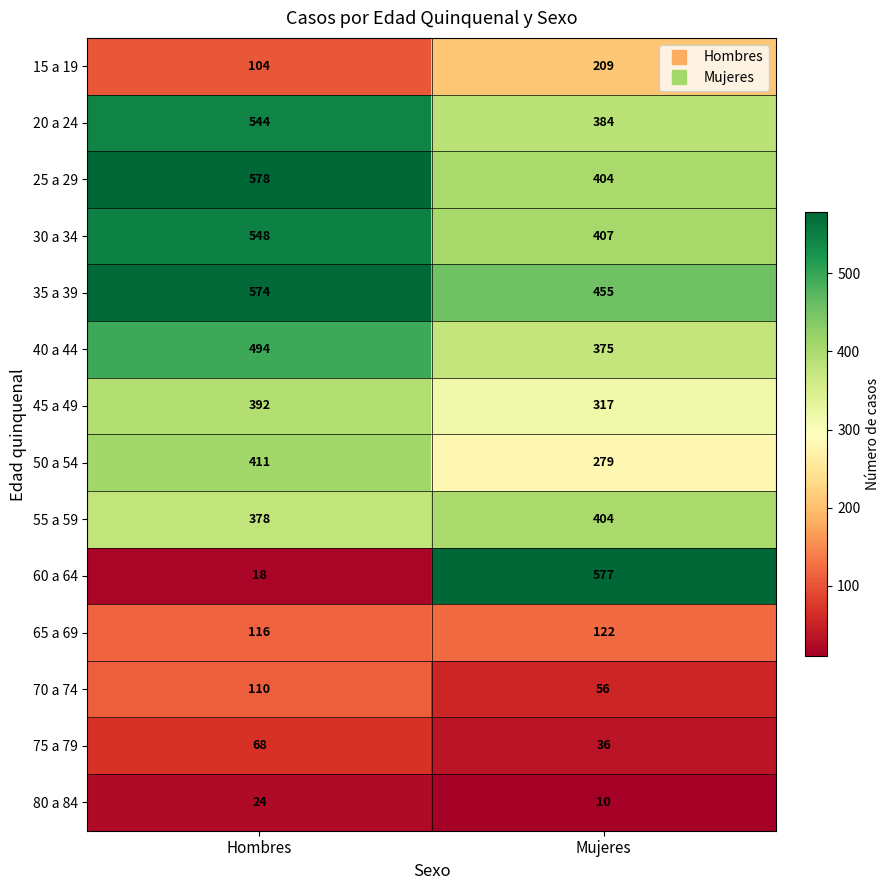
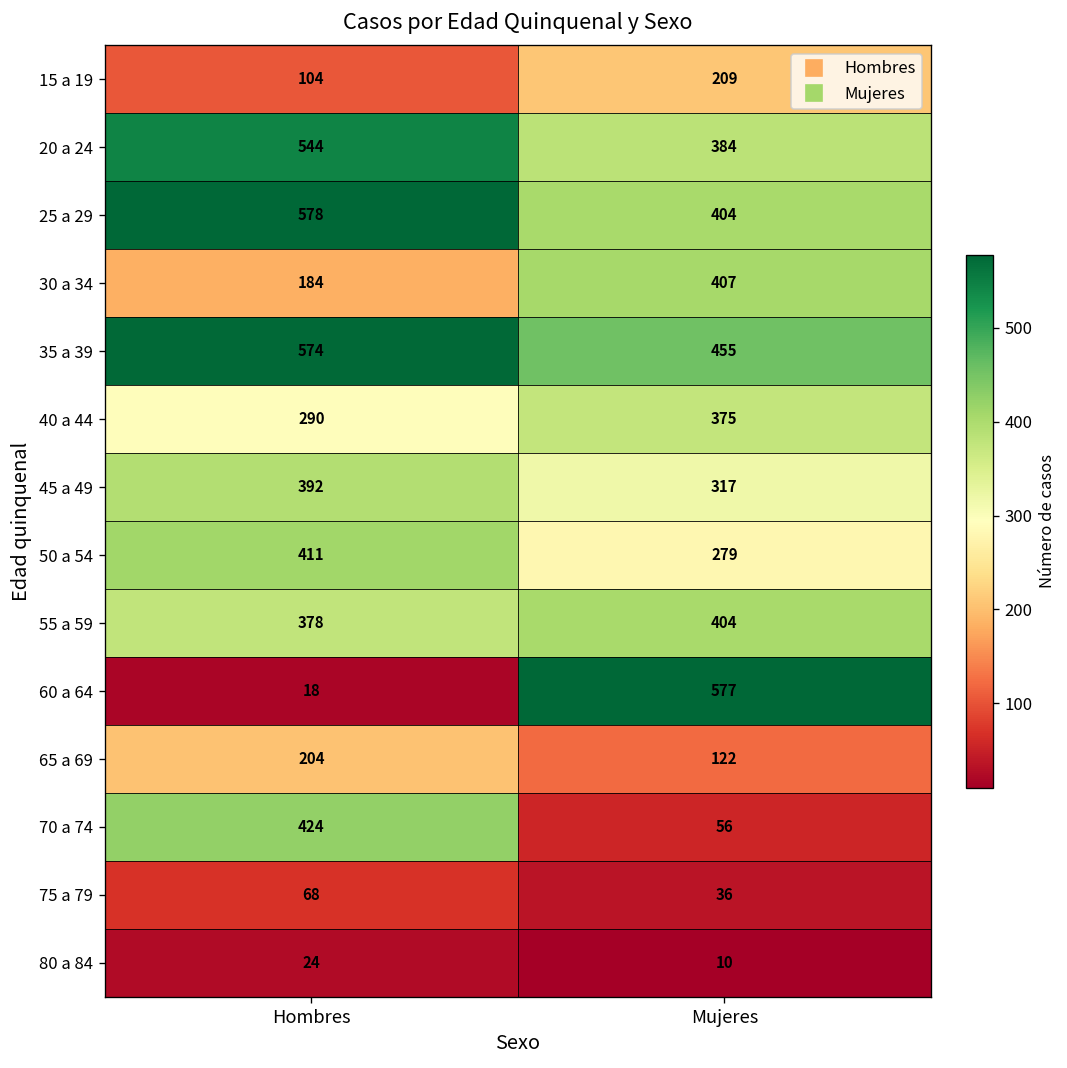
  {
    "15 a 19": {
      "Hombres": 104,
      "Mujeres": 209
    },
    "20 a 24": {
      "Hombres": 544,
      "Mujeres": 384
    },
    "25 a 29": {
      "Hombres": 578,
      "Mujeres": 404
    },
    "30 a 34": {
-     "Hombres": 548,
+     "Hombres": 184,
      "Mujeres": 407
    },
    "35 a 39": {
      "Hombres": 574,
      "Mujeres": 455
    },
    "40 a 44": {
-     "Hombres": 494,
+     "Hombres": 290,
      "Mujeres": 375
    },
    "45 a 49": {
      "Hombres": 392,
      "Mujeres": 317
    },
    "50 a 54": {
      "Hombres": 411,
      "Mujeres": 279
    },
    "55 a 59": {
      "Hombres": 378,
      "Mujeres": 404
    },
    "60 a 64": {
      "Hombres": 18,
      "Mujeres": 577
    },
    "65 a 69": {
-     "Hombres": 116,
+     "Hombres": 204,
      "Mujeres": 122
    },
    "70 a 74": {
-     "Hombres": 110,
+     "Hombres": 424,
      "Mujeres": 56
    },
    "75 a 79": {
      "Hombres": 68,
      "Mujeres": 36
    },
    "80 a 84": {
      "Hombres": 24,
      "Mujeres": 10
    }
  }
